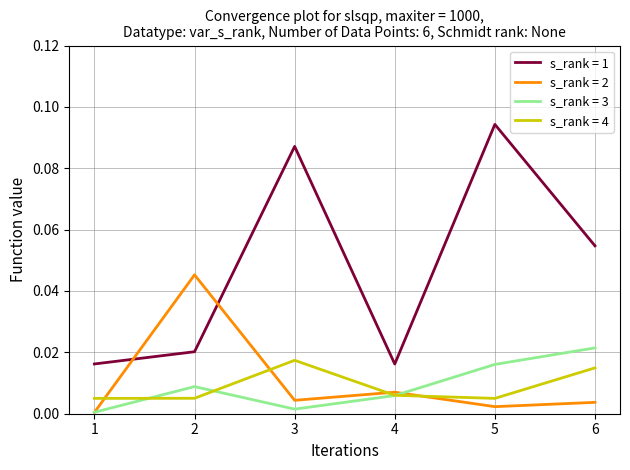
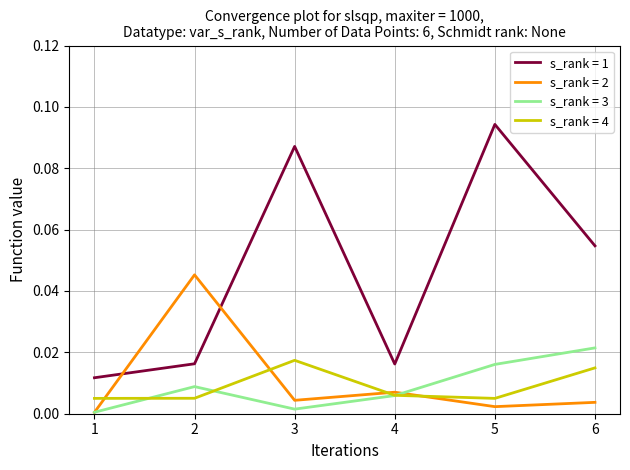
  {
    "s_rank = 1": {
-     "1": 0.016,
-     "2": 0.020,
+     "1": 0.012,
+     "2": 0.016,
      "3": 0.087,
      "4": 0.016,
      "5": 0.094,
      "6": 0.055
    },
    "s_rank = 2": {
      "2": 0.045,
      "3": 0.004,
      "4": 0.007,
      "5": 0.002,
      "6": 0.004
    },
    "s_rank = 3": {
      "2": 0.009,
      "3": 0.001,
      "5": 0.016,
      "6": 0.021
    },
    "s_rank = 4": {
      "1": 0.005,
      "2": 0.005,
      "3": 0.017,
      "5": 0.005,
      "6": 0.015
    }
  }
